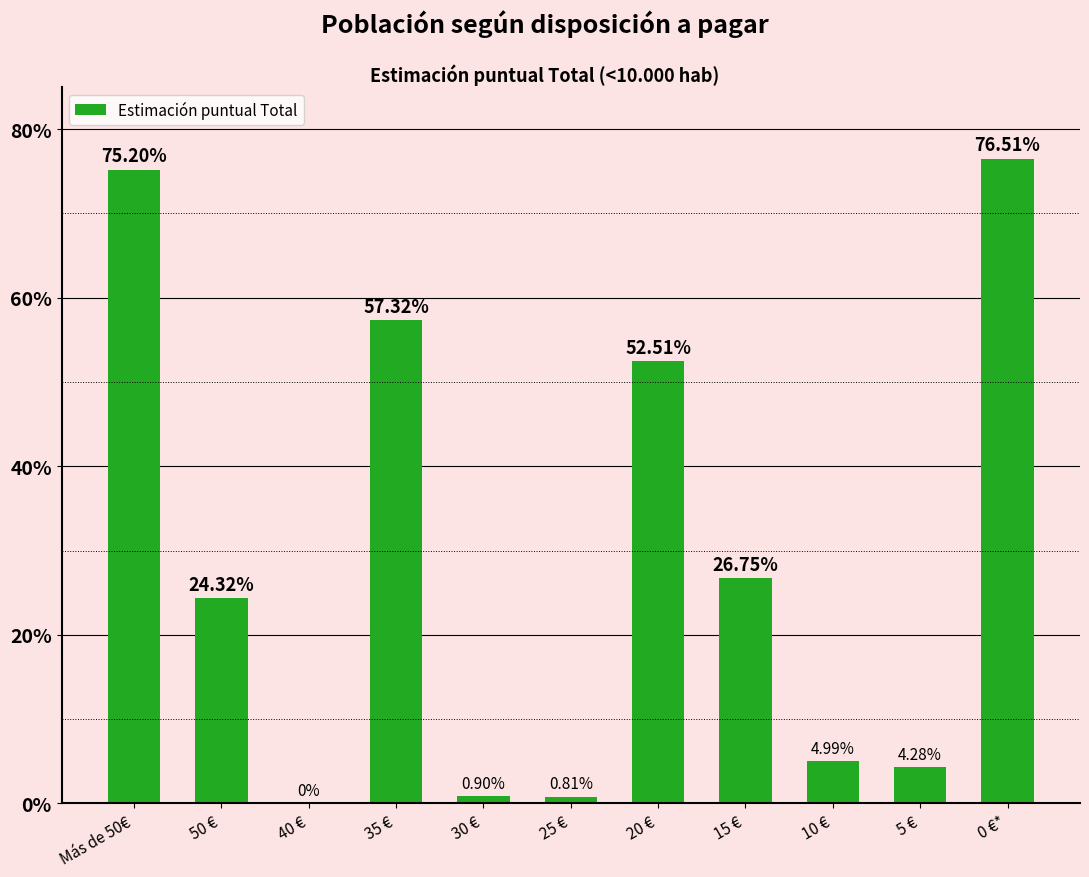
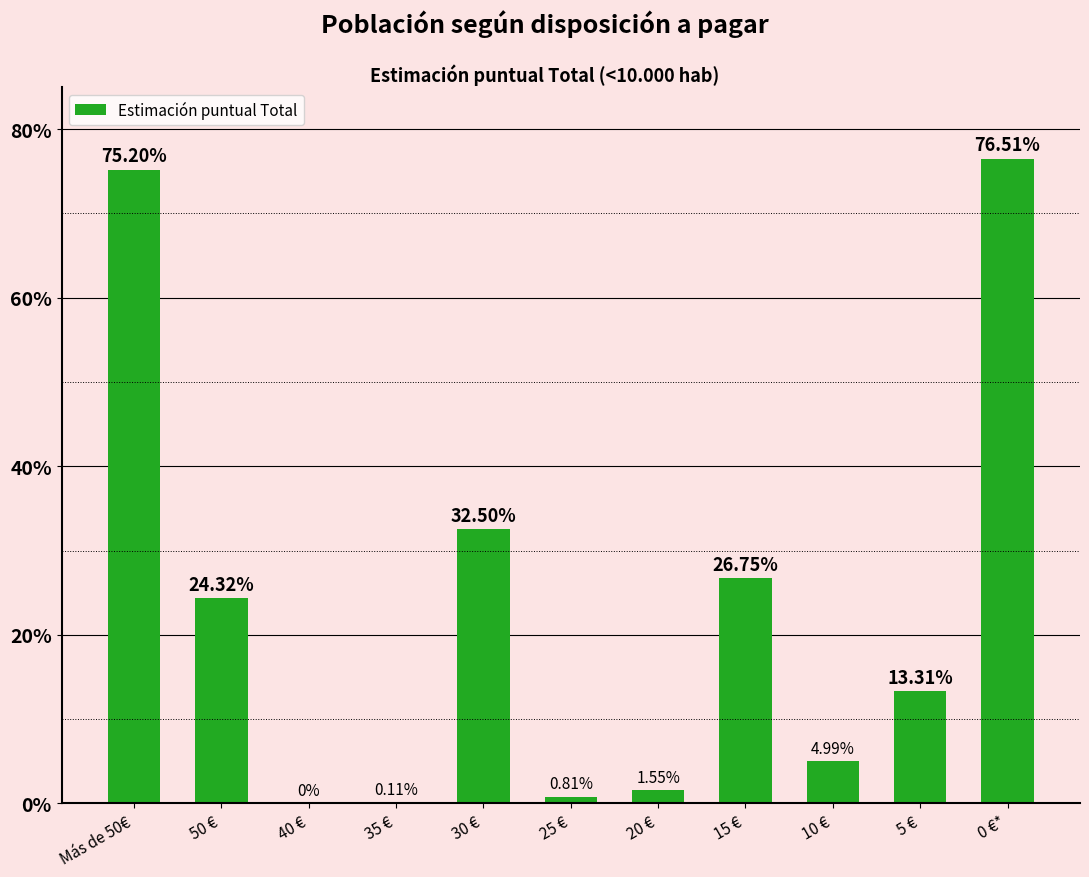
  {
    "Más de 50€": "75.20%",
    "50 €": "24.32%",
    "40 €": "0%",
-   "35 €": "57.32%",
-   "30 €": "0.90%",
+   "35 €": "0.11%",
+   "30 €": "32.50%",
    "25 €": "0.81%",
-   "20 €": "52.51%",
+   "20 €": "1.55%",
    "15 €": "26.75%",
    "10 €": "4.99%",
-   "5 €": "4.28%",
+   "5 €": "13.31%",
    "0 €*": "76.51%"
  }
